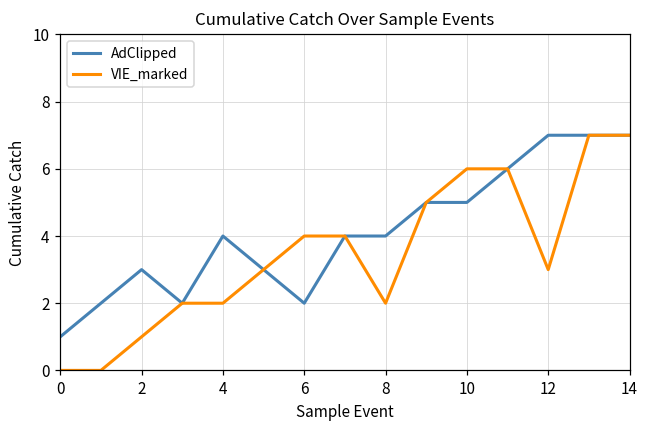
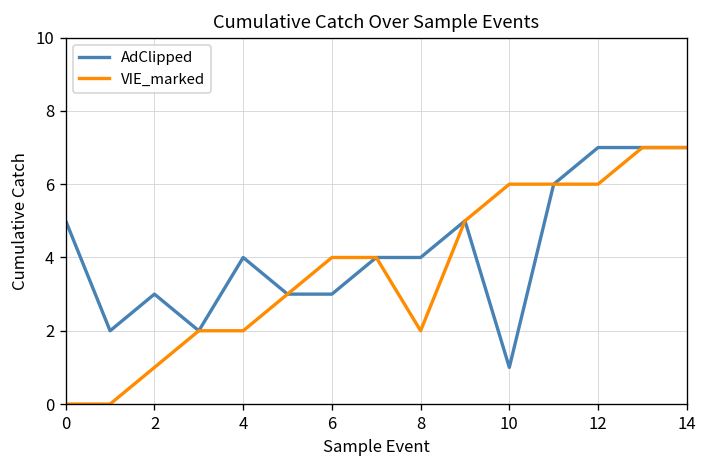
  {
    "AdClipped": {
-     "0": 1,
+     "0": 5,
      "2": 3,
      "4": 4,
-     "6": 2,
+     "6": 3,
      "8": 4,
-     "10": 5,
+     "10": 1,
      "12": 7
    },
    "VIE_marked": {
      "0": 0,
      "2": 1,
      "4": 2,
      "6": 4,
      "8": 2,
      "10": 6,
-     "12": 3
+     "12": 6
    }
  }
